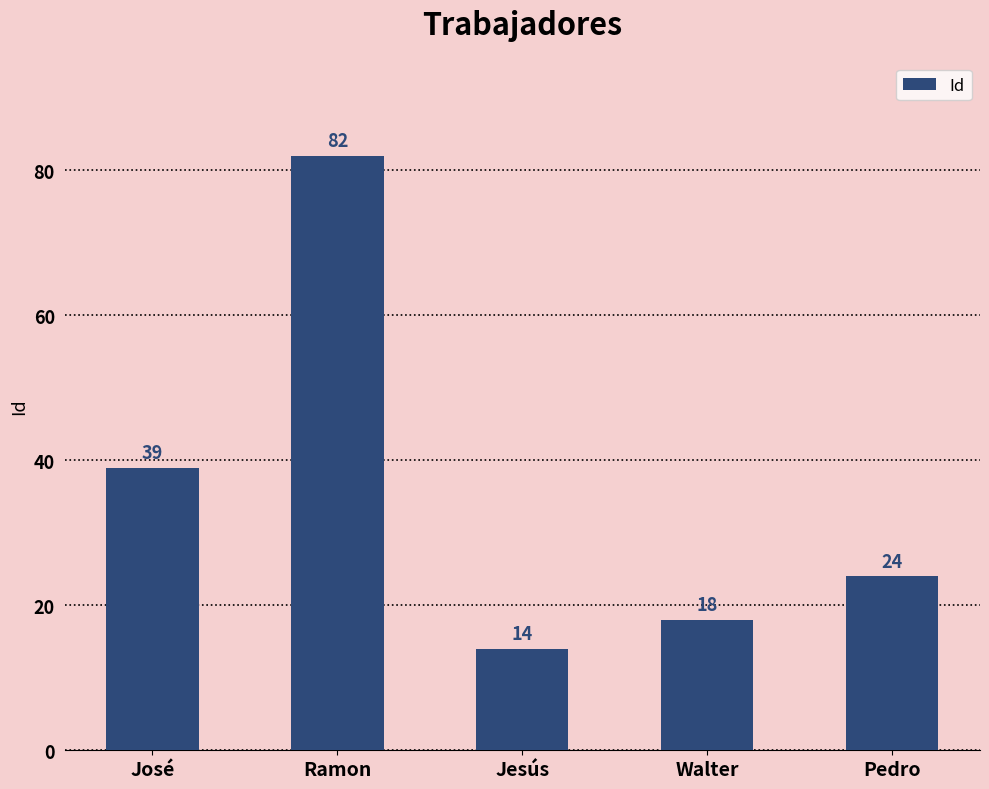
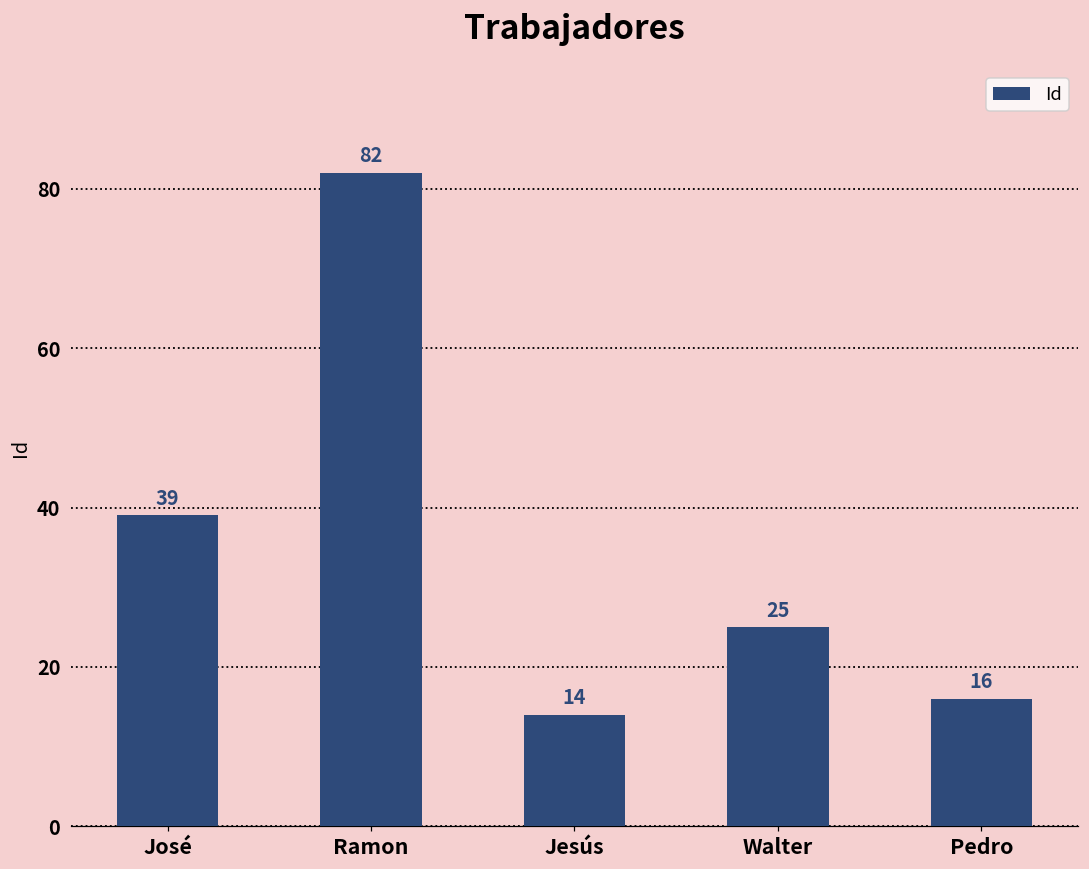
  {
    "José": 39,
    "Ramon": 82,
    "Jesús": 14,
-   "Walter": 18,
-   "Pedro": 24
+   "Walter": 25,
+   "Pedro": 16
  }
